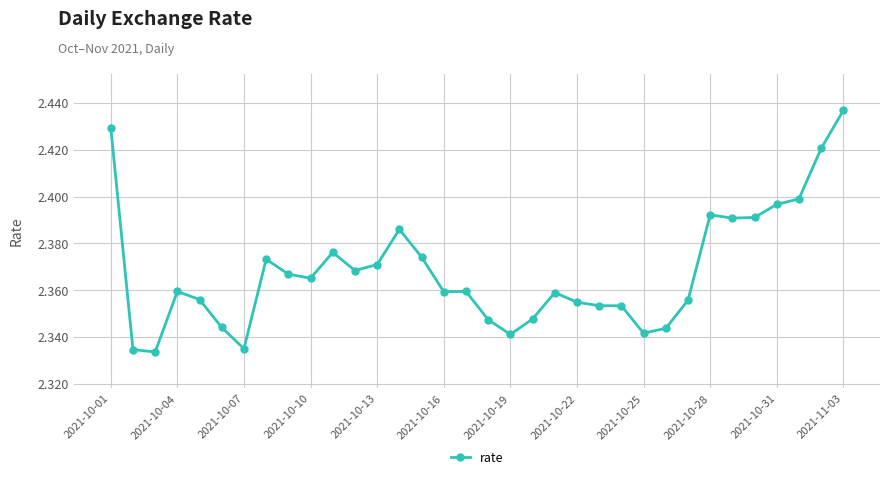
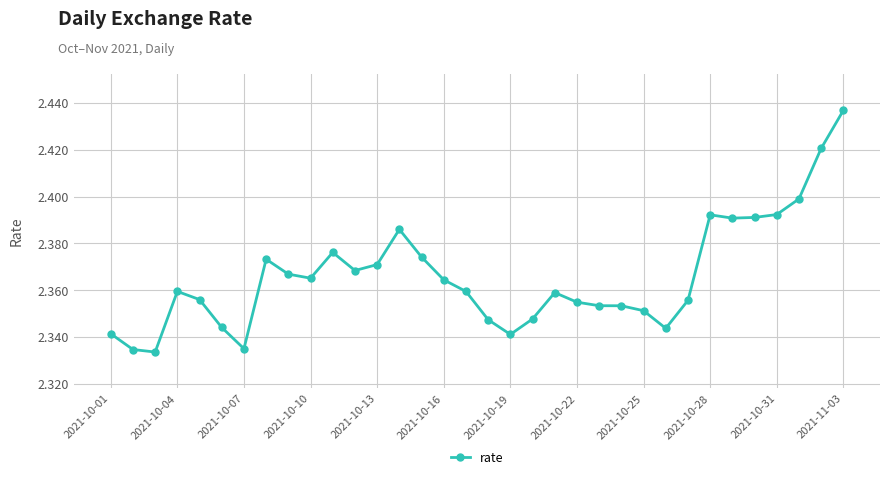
  {
-   "2021-10-01": 2.430,
+   "2021-10-01": 2.341,
    "2021-10-04": 2.359,
    "2021-10-07": 2.335,
    "2021-10-10": 2.365,
    "2021-10-13": 2.371,
-   "2021-10-16": 2.359,
+   "2021-10-16": 2.364,
    "2021-10-19": 2.341,
    "2021-10-22": 2.355,
-   "2021-10-25": 2.342,
+   "2021-10-25": 2.351,
    "2021-10-28": 2.392,
-   "2021-10-31": 2.397,
+   "2021-10-31": 2.392,
    "2021-11-03": 2.437
  }
